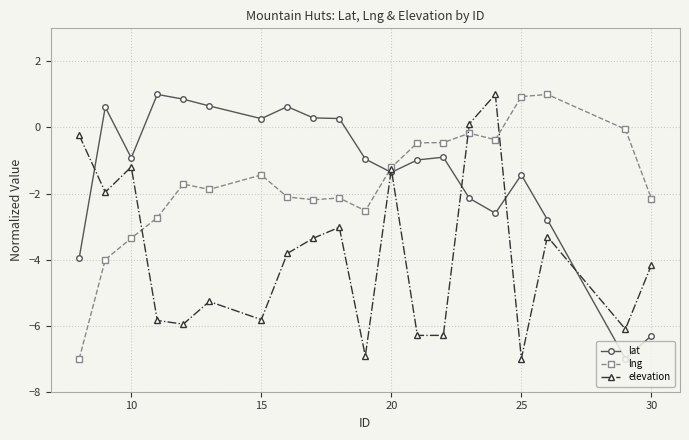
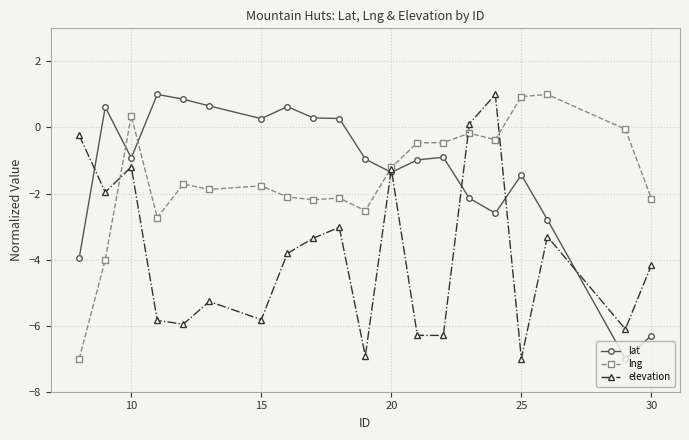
  {
    "lng": {
-     "10": -3.4,
-     "15": -1.4,
+     "10": 0.4,
+     "15": -1.8,
      "25": 0.9,
      "30": -2.2
    }
  }
